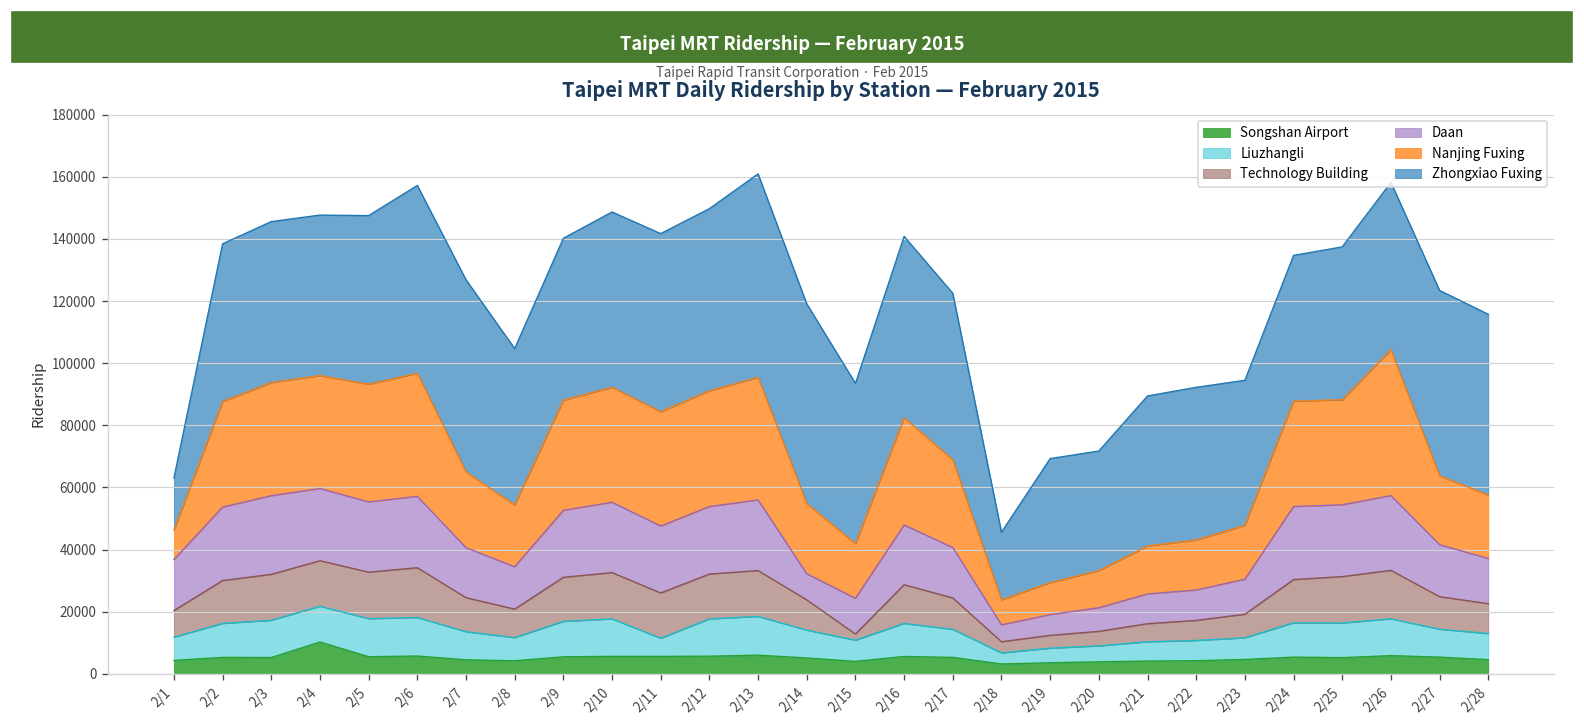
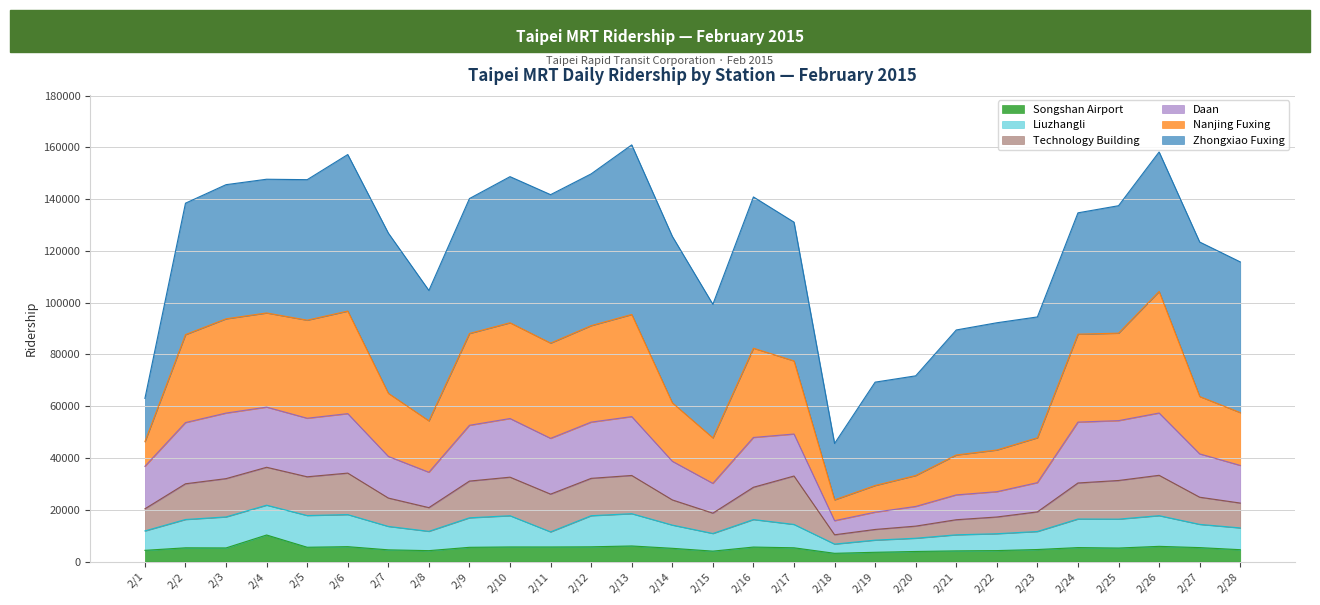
  {
    "Songshan Airport": {
      "2/1": 4000,
      "2/2": 5000,
      "2/3": 5000,
      "2/4": 10000,
      "2/5": 6000,
      "2/6": 6000,
      "2/7": 5000,
      "2/8": 4000,
      "2/9": 5000,
      "2/10": 6000,
      "2/11": 6000,
      "2/12": 6000,
      "2/13": 6000,
      "2/14": 5000,
      "2/15": 4000,
      "2/16": 6000,
      "2/17": 5000,
      "2/18": 3000,
      "2/19": 4000,
      "2/20": 4000,
      "2/21": 4000,
      "2/22": 4000,
      "2/23": 5000,
      "2/24": 5000,
      "2/25": 5000,
      "2/26": 6000,
      "2/27": 5000,
      "2/28": 5000
    },
    "Liuzhangli": {
      "2/1": 7000,
      "2/2": 11000,
      "2/3": 12000,
      "2/4": 12000,
      "2/5": 12000,
      "2/6": 12000,
      "2/7": 9000,
      "2/8": 7000,
      "2/9": 11000,
      "2/10": 12000,
      "2/11": 6000,
      "2/12": 12000,
      "2/13": 12000,
      "2/14": 9000,
      "2/15": 7000,
      "2/16": 11000,
      "2/17": 9000,
      "2/18": 4000,
      "2/19": 5000,
      "2/20": 5000,
      "2/21": 6000,
      "2/22": 7000,
      "2/23": 7000,
      "2/24": 11000,
      "2/25": 11000,
      "2/26": 12000,
      "2/27": 9000,
      "2/28": 8000
    },
    "Technology Building": {
      "2/1": 9000,
      "2/2": 14000,
      "2/3": 15000,
      "2/4": 15000,
      "2/5": 15000,
      "2/6": 16000,
      "2/7": 11000,
      "2/8": 9000,
      "2/9": 14000,
      "2/10": 15000,
      "2/11": 15000,
      "2/12": 14000,
      "2/13": 15000,
      "2/14": 10000,
-     "2/15": 2000,
+     "2/15": 8000,
      "2/16": 12000,
-     "2/17": 10000,
+     "2/17": 19000,
      "2/18": 4000,
      "2/19": 4000,
      "2/20": 5000,
      "2/21": 6000,
      "2/22": 6000,
      "2/23": 8000,
      "2/24": 14000,
      "2/25": 15000,
      "2/26": 16000,
      "2/27": 10000,
      "2/28": 10000
    },
    "Daan": {
      "2/1": 16000,
      "2/2": 24000,
      "2/3": 25000,
      "2/4": 23000,
      "2/5": 23000,
      "2/6": 23000,
      "2/7": 16000,
      "2/8": 14000,
      "2/9": 22000,
      "2/10": 23000,
      "2/11": 22000,
      "2/12": 22000,
      "2/13": 23000,
-     "2/14": 8000,
+     "2/14": 15000,
      "2/15": 12000,
      "2/16": 19000,
      "2/17": 16000,
      "2/18": 5000,
      "2/19": 7000,
      "2/20": 8000,
      "2/21": 10000,
      "2/22": 10000,
      "2/23": 11000,
      "2/24": 24000,
      "2/25": 23000,
      "2/26": 24000,
      "2/27": 17000,
      "2/28": 15000
    },
    "Nanjing Fuxing": {
      "2/1": 10000,
      "2/2": 34000,
      "2/3": 36000,
      "2/4": 36000,
      "2/5": 38000,
      "2/6": 40000,
      "2/7": 24000,
      "2/8": 20000,
      "2/9": 35000,
      "2/10": 37000,
      "2/11": 37000,
      "2/12": 37000,
      "2/13": 39000,
      "2/14": 23000,
      "2/15": 18000,
      "2/16": 34000,
      "2/17": 28000,
      "2/18": 8000,
      "2/19": 10000,
      "2/20": 12000,
      "2/21": 15000,
      "2/22": 16000,
      "2/23": 17000,
      "2/24": 34000,
      "2/25": 34000,
      "2/26": 47000,
      "2/27": 22000,
      "2/28": 20000
    },
    "Zhongxiao Fuxing": {
      "2/1": 17000,
      "2/2": 51000,
      "2/3": 52000,
      "2/4": 52000,
      "2/5": 54000,
      "2/6": 60000,
      "2/7": 62000,
      "2/8": 50000,
      "2/9": 52000,
      "2/10": 56000,
      "2/11": 57000,
      "2/12": 59000,
      "2/13": 66000,
      "2/14": 64000,
      "2/15": 52000,
      "2/16": 58000,
      "2/17": 54000,
      "2/18": 22000,
      "2/19": 40000,
      "2/20": 39000,
      "2/21": 48000,
      "2/22": 49000,
      "2/23": 47000,
      "2/24": 47000,
      "2/25": 49000,
      "2/26": 54000,
      "2/27": 60000,
      "2/28": 58000
    }
  }
